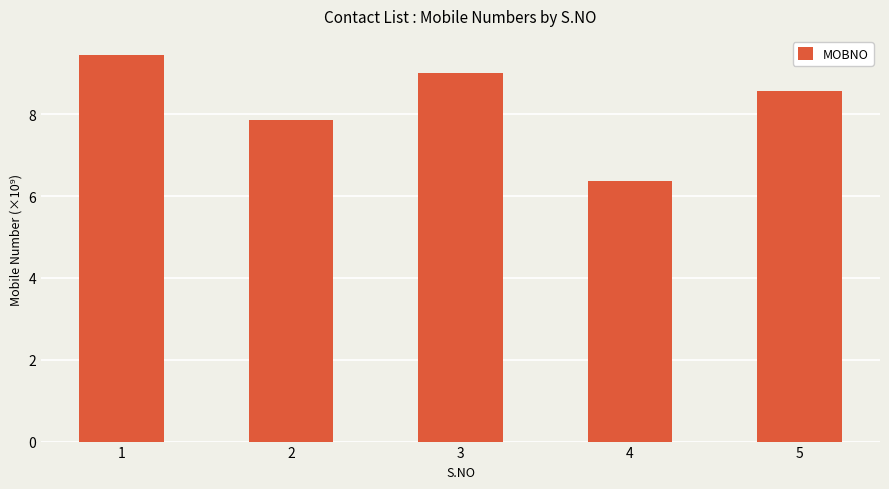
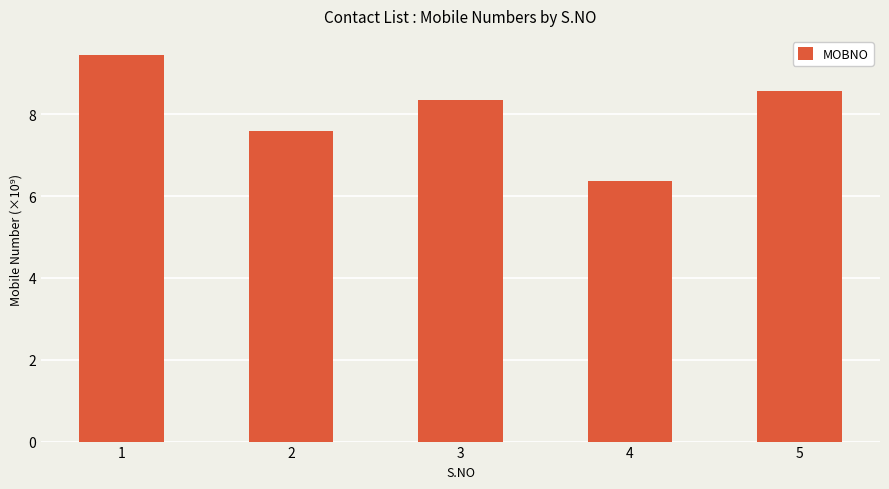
  {
    "1": 9.4,
-   "2": 7.9,
-   "3": 9.0,
+   "2": 7.6,
+   "3": 8.3,
    "4": 6.4,
    "5": 8.6
  }
